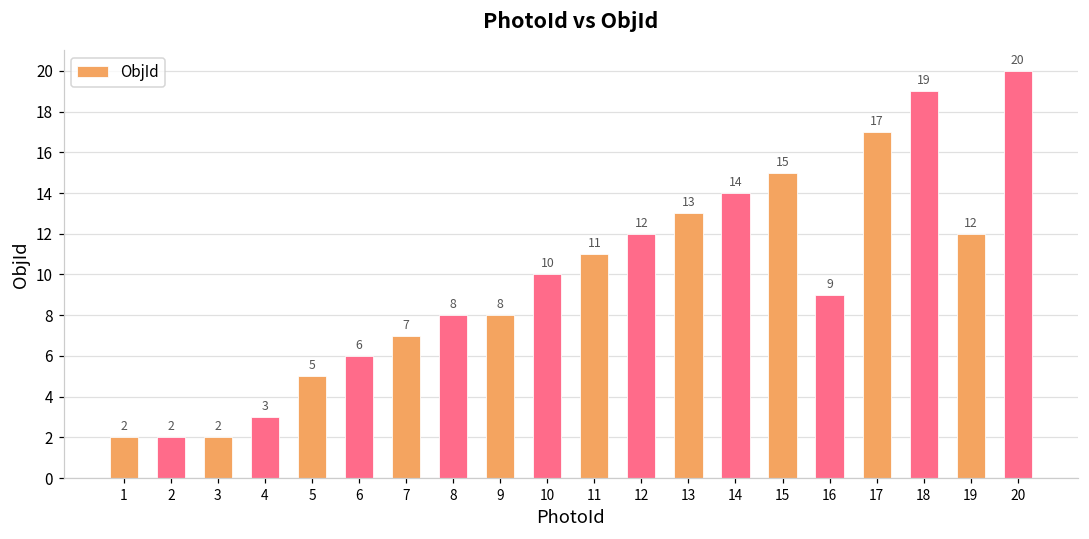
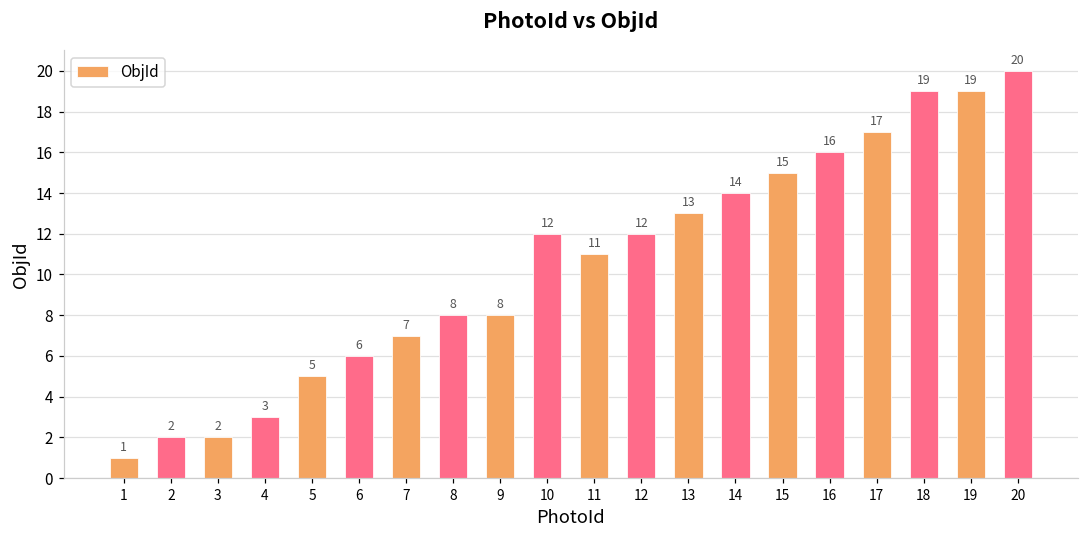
  {
-   "1": 2,
+   "1": 1,
    "2": 2,
    "3": 2,
    "4": 3,
    "5": 5,
    "6": 6,
    "7": 7,
    "8": 8,
    "9": 8,
-   "10": 10,
+   "10": 12,
    "11": 11,
    "12": 12,
    "13": 13,
    "14": 14,
    "15": 15,
-   "16": 9,
+   "16": 16,
    "17": 17,
    "18": 19,
-   "19": 12,
+   "19": 19,
    "20": 20
  }
